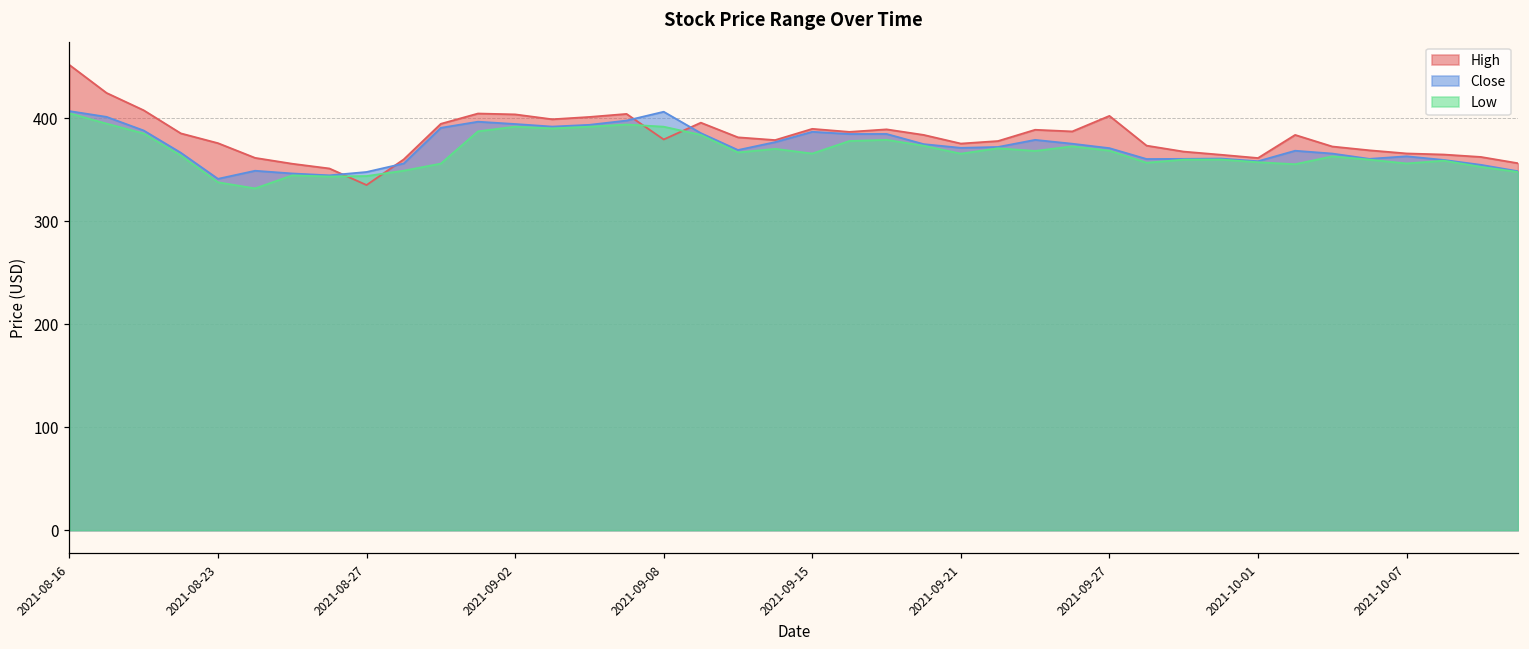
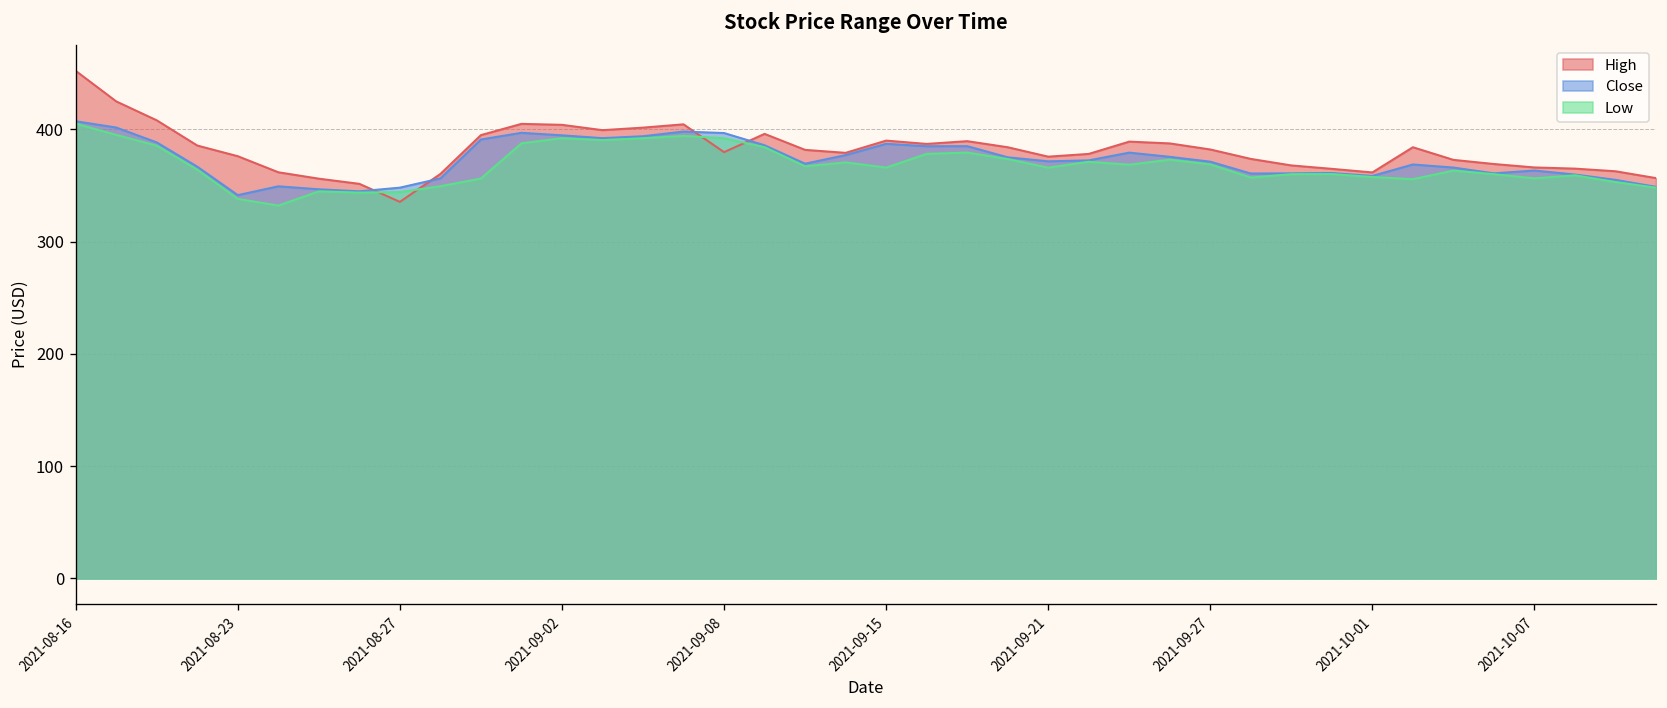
  {
    "High": {
      "2021-08-16": 450,
      "2021-08-23": 380,
      "2021-08-27": 340,
      "2021-09-02": 400,
      "2021-09-08": 380,
      "2021-09-15": 390,
      "2021-09-21": 380,
-     "2021-09-27": 400,
+     "2021-09-27": 380,
      "2021-10-01": 360,
      "2021-10-07": 370
    },
    "Close": {
      "2021-08-23": 340,
      "2021-08-27": 350,
-     "2021-09-08": 410,
+     "2021-09-08": 400,
      "2021-09-15": 390,
      "2021-09-21": 370,
      "2021-10-07": 360
    },
    "Low": {
      "2021-08-23": 340,
      "2021-08-27": 340,
      "2021-09-08": 390,
      "2021-09-15": 370,
      "2021-09-21": 370,
      "2021-10-07": 360
    }
  }
